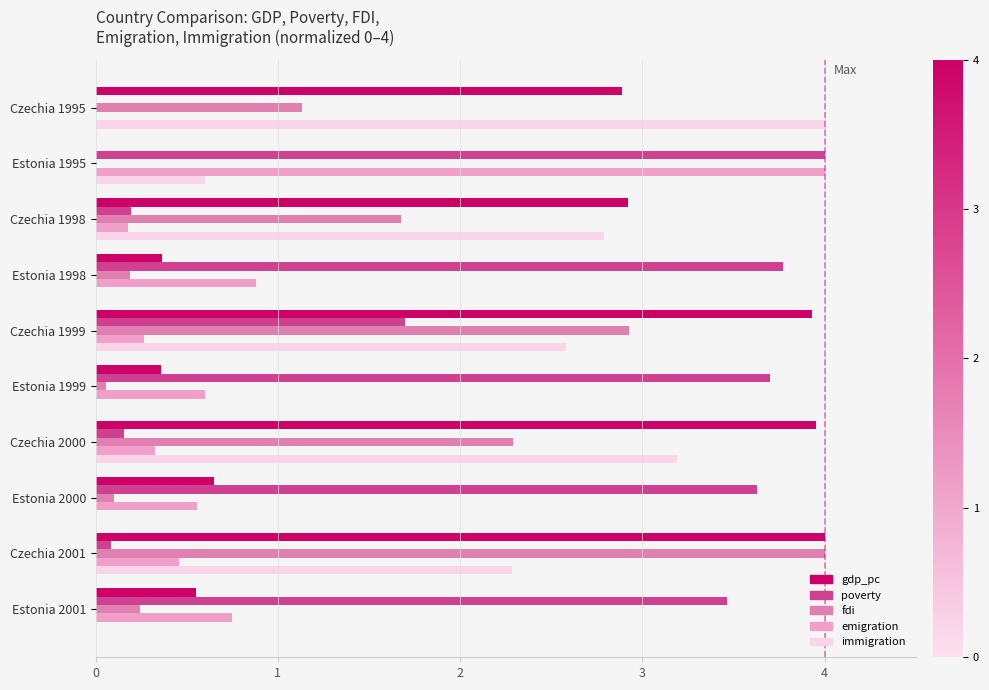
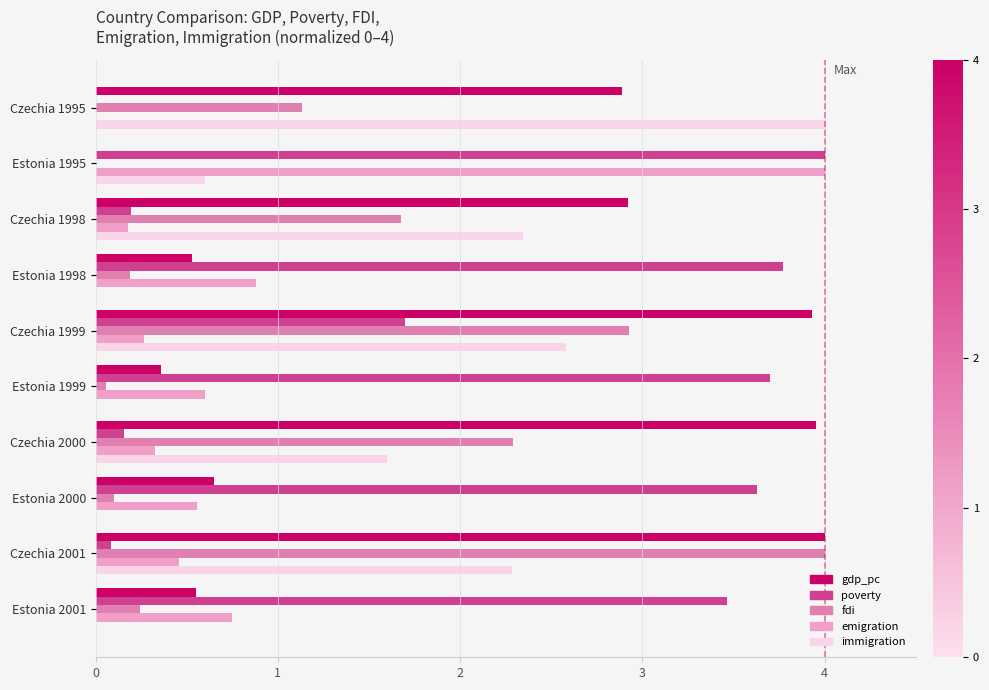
  {
    "gdp_pc": {
      "Czechia 1995": 2.89,
      "Estonia 1995": 0.00,
      "Czechia 1998": 2.92,
-     "Estonia 1998": 0.36,
+     "Estonia 1998": 0.53,
      "Czechia 1999": 3.93,
      "Estonia 1999": 0.36,
      "Czechia 2000": 3.95,
      "Estonia 2000": 0.65,
      "Czechia 2001": 4.00,
      "Estonia 2001": 0.55
    },
    "poverty": {
      "Czechia 1995": 0.00,
      "Estonia 1995": 4.00,
      "Czechia 1998": 0.20,
      "Estonia 1998": 3.77,
      "Czechia 1999": 1.70,
      "Estonia 1999": 3.70,
      "Czechia 2000": 0.15,
      "Estonia 2000": 3.63,
      "Czechia 2001": 0.09,
      "Estonia 2001": 3.46
    },
    "immigration": {
      "Czechia 1995": 4.00,
      "Estonia 1995": 0.60,
-     "Czechia 1998": 2.79,
+     "Czechia 1998": 2.34,
      "Estonia 1998": 0.00,
      "Czechia 1999": 2.58,
      "Estonia 1999": 0.00,
-     "Czechia 2000": 3.19,
+     "Czechia 2000": 1.60,
      "Estonia 2000": 0.00,
      "Czechia 2001": 2.28
    }
  }
